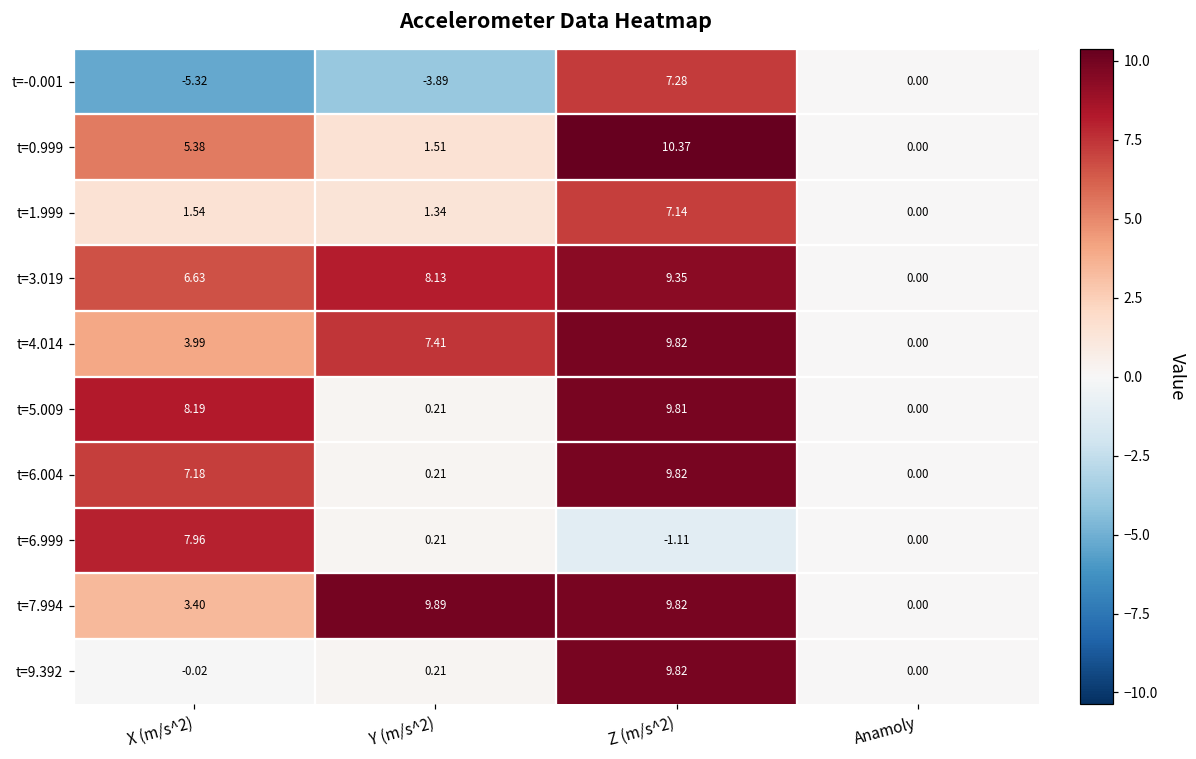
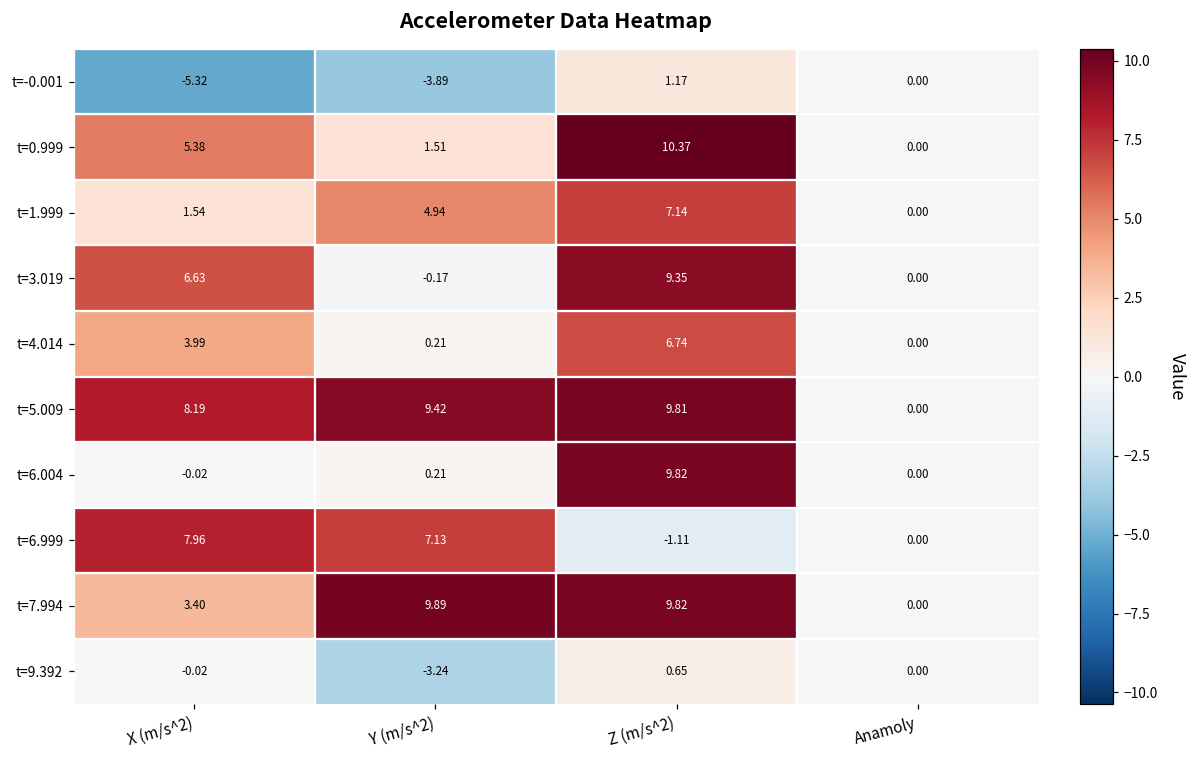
  {
    "t=-0.001": {
      "X (m/s^2)": -5.32,
      "Y (m/s^2)": -3.89,
-     "Z (m/s^2)": 7.28,
+     "Z (m/s^2)": 1.17,
      "Anamoly": 0.00
    },
    "t=0.999": {
      "X (m/s^2)": 5.38,
      "Y (m/s^2)": 1.51,
      "Z (m/s^2)": 10.37,
      "Anamoly": 0.00
    },
    "t=1.999": {
      "X (m/s^2)": 1.54,
-     "Y (m/s^2)": 1.34,
+     "Y (m/s^2)": 4.94,
      "Z (m/s^2)": 7.14,
      "Anamoly": 0.00
    },
    "t=3.019": {
      "X (m/s^2)": 6.63,
-     "Y (m/s^2)": 8.13,
+     "Y (m/s^2)": -0.17,
      "Z (m/s^2)": 9.35,
      "Anamoly": 0.00
    },
    "t=4.014": {
      "X (m/s^2)": 3.99,
-     "Y (m/s^2)": 7.41,
-     "Z (m/s^2)": 9.82,
+     "Y (m/s^2)": 0.21,
+     "Z (m/s^2)": 6.74,
      "Anamoly": 0.00
    },
    "t=5.009": {
      "X (m/s^2)": 8.19,
-     "Y (m/s^2)": 0.21,
+     "Y (m/s^2)": 9.42,
      "Z (m/s^2)": 9.81,
      "Anamoly": 0.00
    },
    "t=6.004": {
-     "X (m/s^2)": 7.18,
+     "X (m/s^2)": -0.02,
      "Y (m/s^2)": 0.21,
      "Z (m/s^2)": 9.82,
      "Anamoly": 0.00
    },
    "t=6.999": {
      "X (m/s^2)": 7.96,
-     "Y (m/s^2)": 0.21,
+     "Y (m/s^2)": 7.13,
      "Z (m/s^2)": -1.11,
      "Anamoly": 0.00
    },
    "t=7.994": {
      "X (m/s^2)": 3.40,
      "Y (m/s^2)": 9.89,
      "Z (m/s^2)": 9.82,
      "Anamoly": 0.00
    },
    "t=9.392": {
      "X (m/s^2)": -0.02,
-     "Y (m/s^2)": 0.21,
-     "Z (m/s^2)": 9.82,
+     "Y (m/s^2)": -3.24,
+     "Z (m/s^2)": 0.65,
      "Anamoly": 0.00
    }
  }
